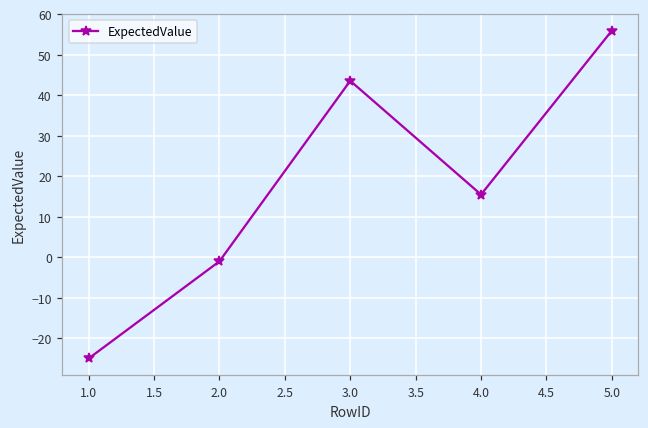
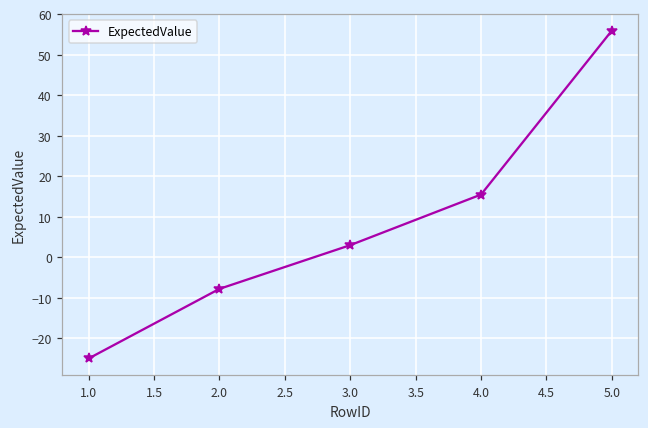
  {
    "1.0": -25,
-   "2.0": -1,
-   "3.0": 44,
+   "2.0": -8,
+   "3.0": 3,
    "4.0": 16,
    "5.0": 56
  }
